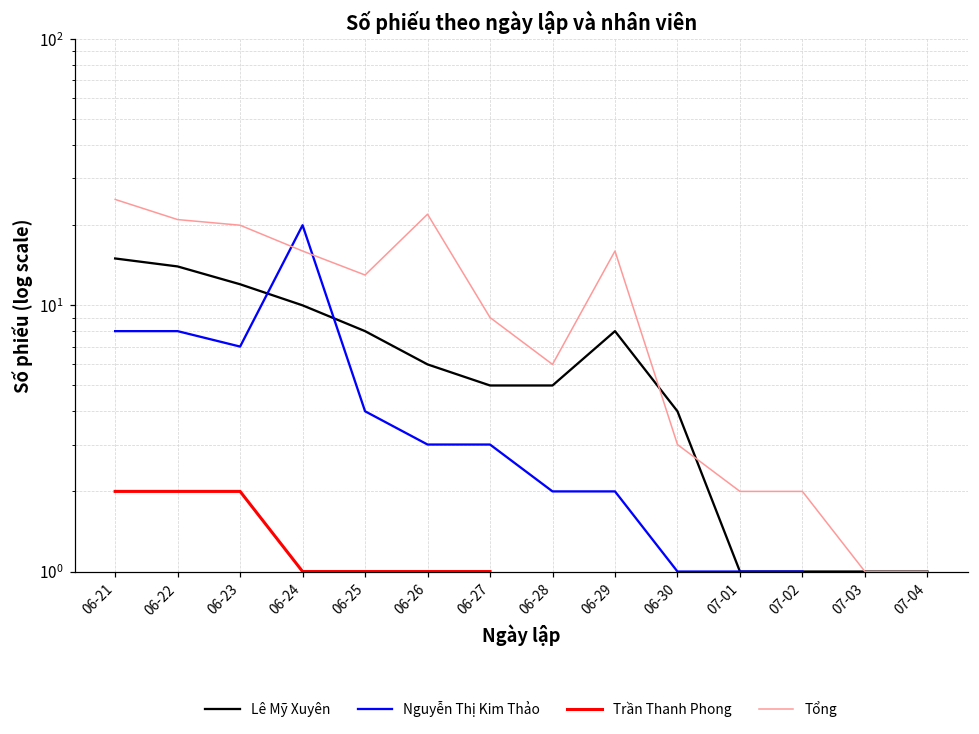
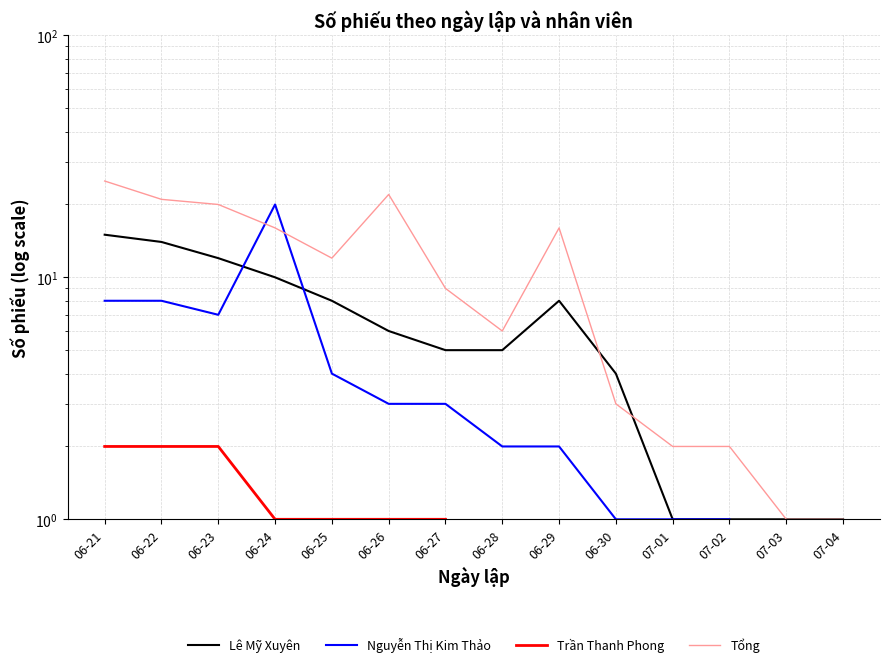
  {
    "Lê Mỹ Xuyên": {
      "06-21": 15,
      "06-22": 14,
      "06-23": 12,
      "06-24": 10,
      "06-25": 8,
      "06-26": 6,
      "06-27": 5,
      "06-28": 5,
      "06-29": 8,
      "06-30": 4
    },
    "Nguyễn Thị Kim Thảo": {
      "06-21": 8,
      "06-22": 8,
      "06-23": 7,
      "06-24": 20,
      "06-25": 4,
      "06-26": 3,
      "06-27": 3,
      "06-28": 2,
      "06-29": 2,
      "06-30": 1
    },
    "Trần Thanh Phong": {
      "06-21": 2,
      "06-22": 2,
      "06-23": 2,
      "06-24": 1,
      "06-25": 1,
      "06-26": 1,
      "06-27": 1
    },
    "Tổng": {
      "06-21": 25,
      "06-22": 21,
      "06-23": 20,
      "06-24": 16,
-     "06-25": 13,
+     "06-25": 12,
      "06-26": 22,
      "06-27": 9,
      "06-28": 6,
      "06-29": 16,
      "06-30": 3,
      "07-01": 2,
      "07-02": 2
    }
  }
